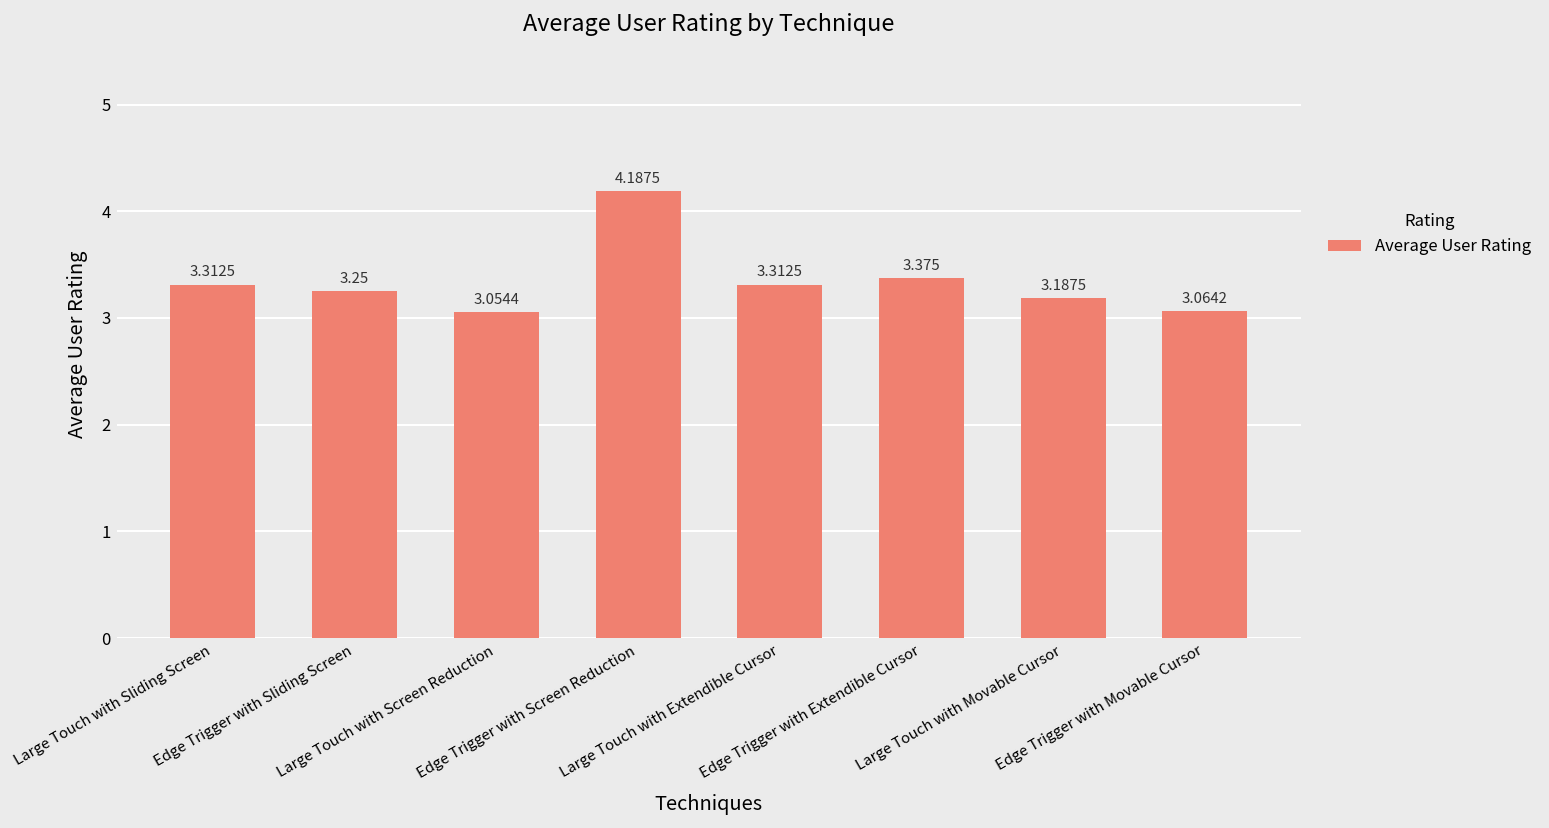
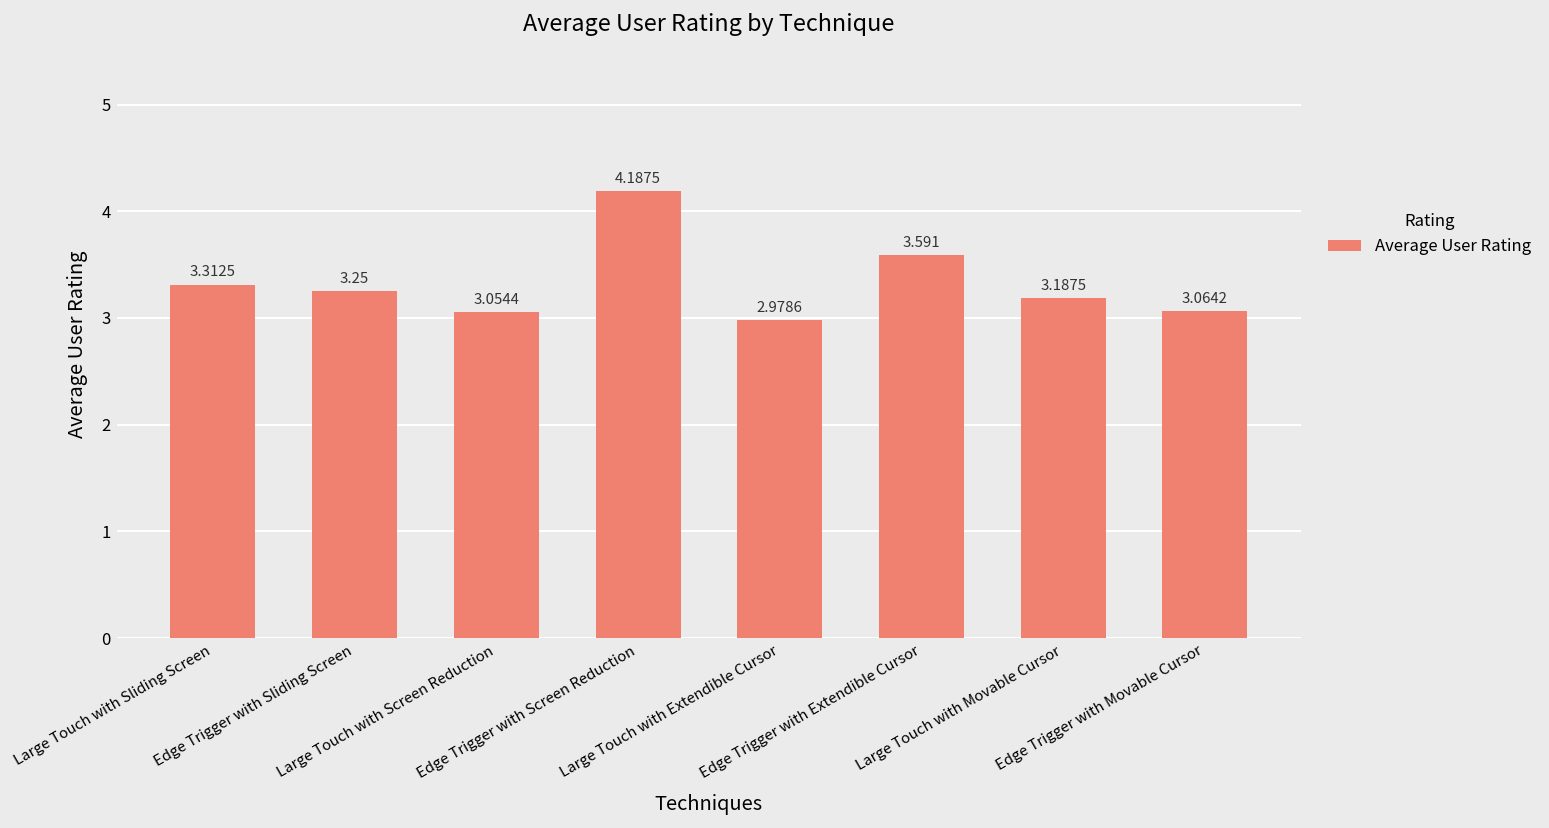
  {
    "Large Touch with Sliding Screen": 3.3125,
    "Edge Trigger with Sliding Screen": 3.25,
    "Large Touch with Screen Reduction": 3.0544,
    "Edge Trigger with Screen Reduction": 4.1875,
-   "Large Touch with Extendible Cursor": 3.3125,
-   "Edge Trigger with Extendible Cursor": 3.375,
+   "Large Touch with Extendible Cursor": 2.9786,
+   "Edge Trigger with Extendible Cursor": 3.591,
    "Large Touch with Movable Cursor": 3.1875,
    "Edge Trigger with Movable Cursor": 3.0642
  }
